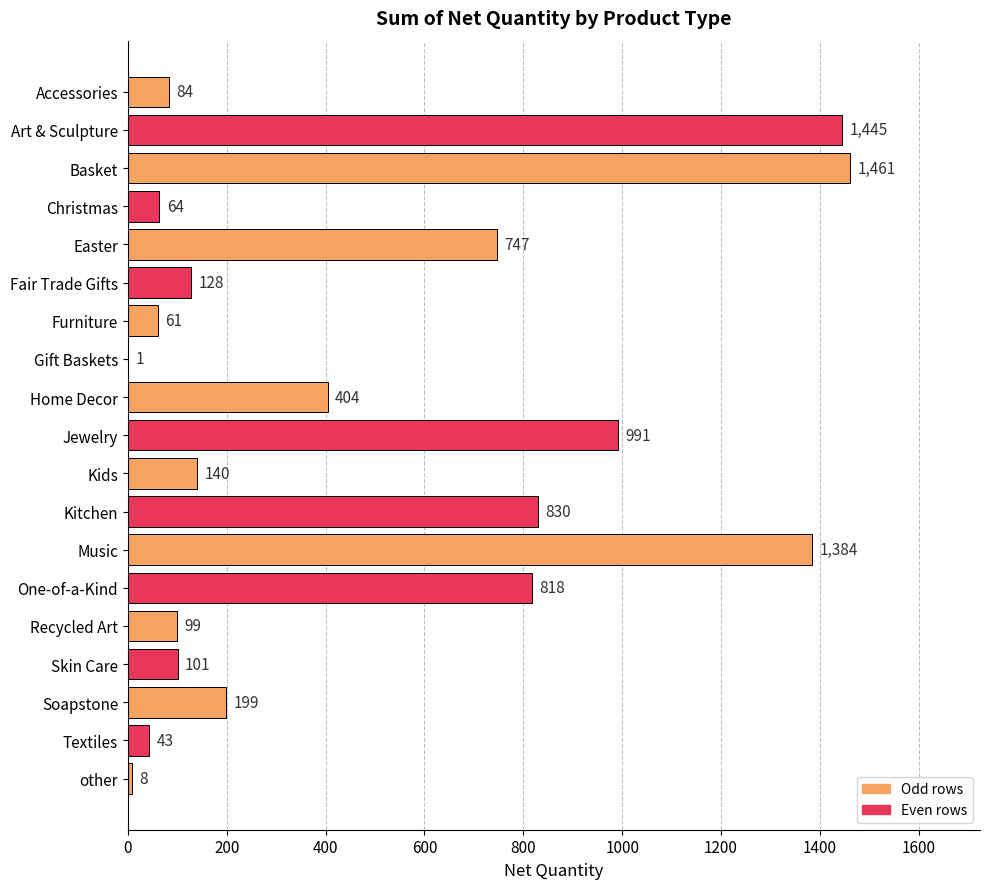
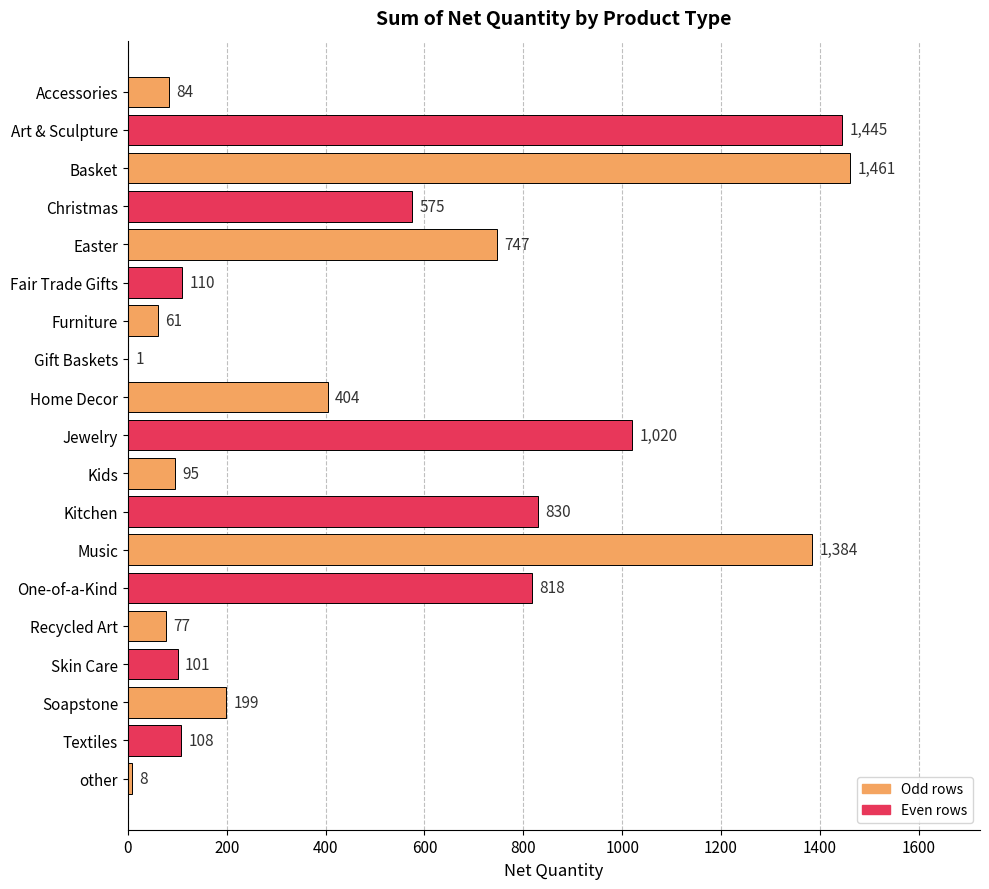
  {
    "Accessories": "84",
    "Art & Sculpture": "1,445",
    "Basket": "1,461",
-   "Christmas": "64",
+   "Christmas": "575",
    "Easter": "747",
-   "Fair Trade Gifts": "128",
+   "Fair Trade Gifts": "110",
    "Furniture": "61",
    "Gift Baskets": "1",
    "Home Decor": "404",
-   "Jewelry": "991",
-   "Kids": "140",
+   "Jewelry": "1,020",
+   "Kids": "95",
    "Kitchen": "830",
    "Music": "1,384",
    "One-of-a-Kind": "818",
-   "Recycled Art": "99",
+   "Recycled Art": "77",
    "Skin Care": "101",
    "Soapstone": "199",
-   "Textiles": "43",
+   "Textiles": "108",
    "other": "8"
  }
